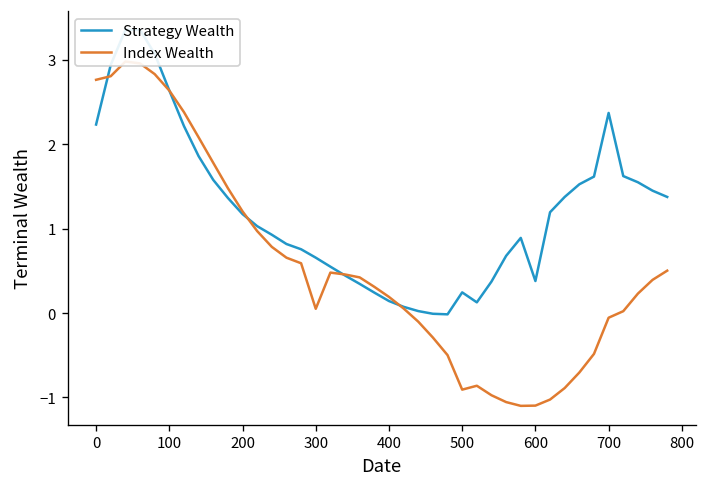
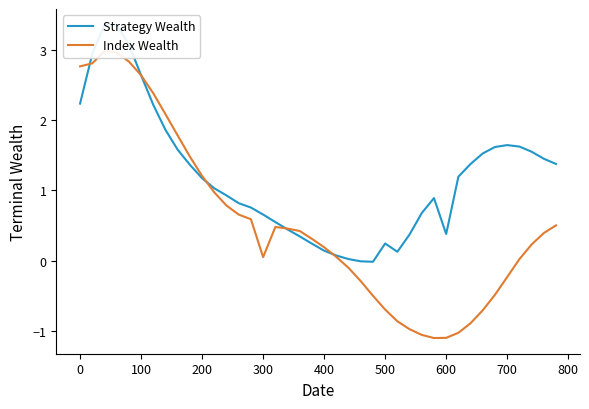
  {
    "Strategy Wealth": {
      "0": 2.2,
      "300": 0.7,
      "400": 0.1,
      "500": 0.2,
      "600": 0.4,
-     "700": 2.4
+     "700": 1.6
    },
    "Index Wealth": {
      "0": 2.8,
      "300": 0.1,
      "400": 0.2,
-     "500": -0.9,
+     "500": -0.7,
      "600": -1.1,
-     "700": -0.1
+     "700": -0.2
    }
  }
